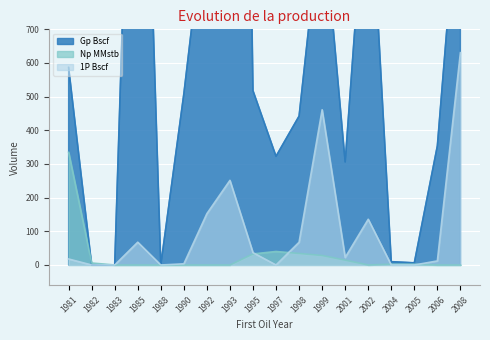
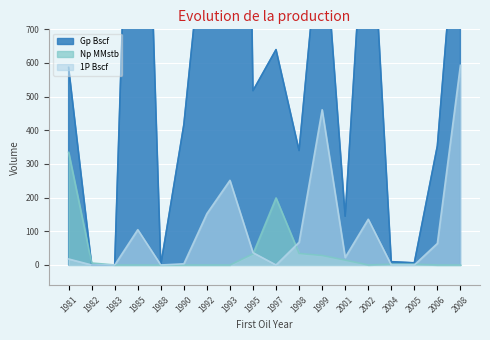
  {
    "Gp Bscf": {
-     "1990": 510,
+     "1990": 420,
      "1995": 520,
-     "1997": 320,
-     "1998": 440,
-     "2001": 310,
+     "1997": 640,
+     "1998": 340,
+     "2001": 140,
      "2006": 350
    },
    "Np MMstb": {
      "1981": 330,
      "1985": 0,
      "1992": 0,
      "1993": 0,
-     "1997": 40,
+     "1997": 200,
      "1998": 30,
      "1999": 30,
      "2001": 10,
      "2002": 0,
      "2006": 0,
      "2008": 0
    },
    "1P Bscf": {
      "1981": 20,
-     "1985": 70,
+     "1985": 100,
      "1992": 150,
      "1993": 250,
      "1997": 0,
      "1998": 70,
      "1999": 460,
      "2001": 20,
      "2002": 140,
-     "2006": 10,
-     "2008": 630
+     "2006": 60,
+     "2008": 590
    }
  }
